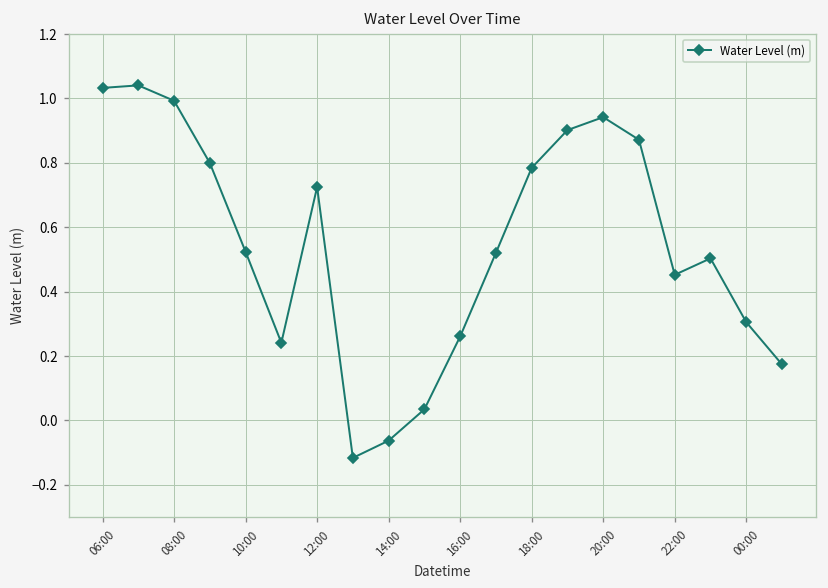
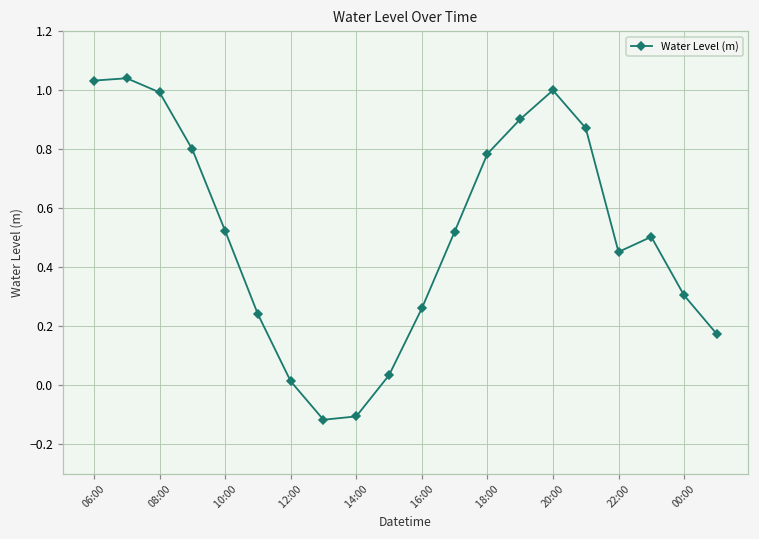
  {
    "06:00": 1.03,
    "08:00": 0.99,
    "10:00": 0.52,
-   "12:00": 0.72,
-   "14:00": -0.06,
+   "12:00": 0.01,
+   "14:00": -0.11,
    "16:00": 0.26,
    "18:00": 0.78,
-   "20:00": 0.94,
+   "20:00": 1.00,
    "22:00": 0.45,
    "00:00": 0.31
  }
